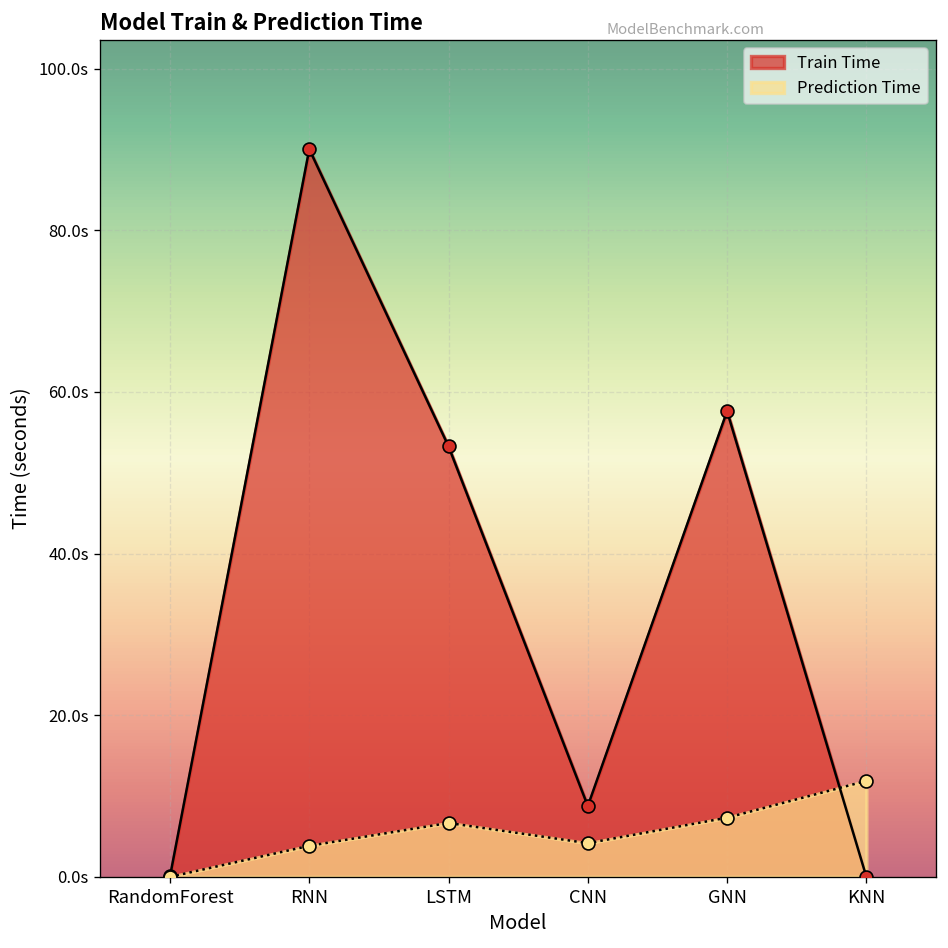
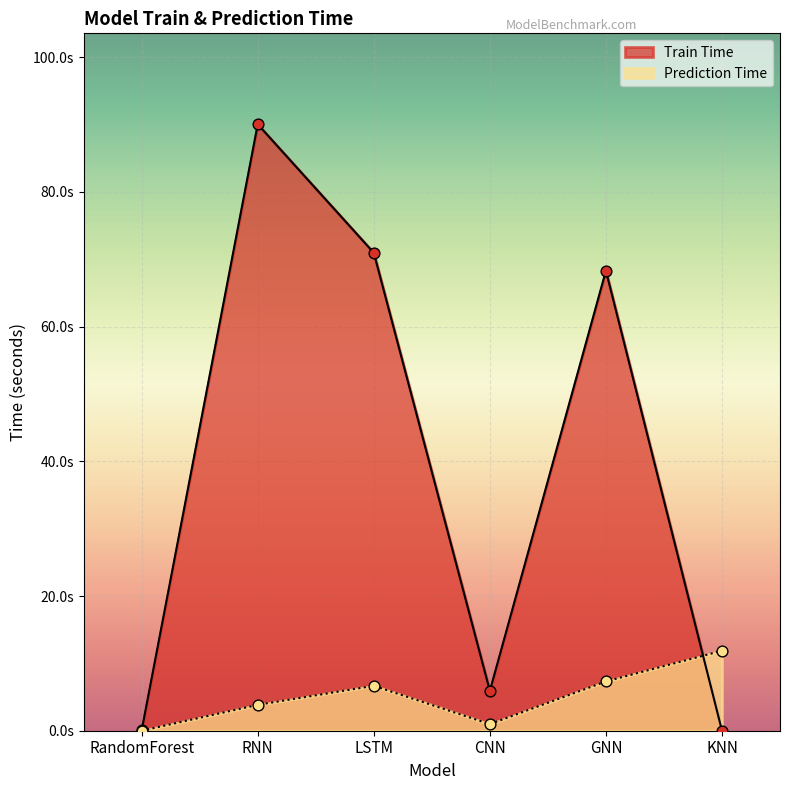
  {
    "Train Time": {
      "RNN": "90s",
-     "LSTM": "53s",
-     "CNN": "9s",
-     "GNN": "58s",
+     "LSTM": "71s",
+     "CNN": "6s",
+     "GNN": "68s",
      "KNN": "0s"
    },
    "Prediction Time": {
      "RNN": "4s",
      "LSTM": "7s",
-     "CNN": "4s",
+     "CNN": "1s",
      "GNN": "7s",
      "KNN": "12s"
    }
  }
